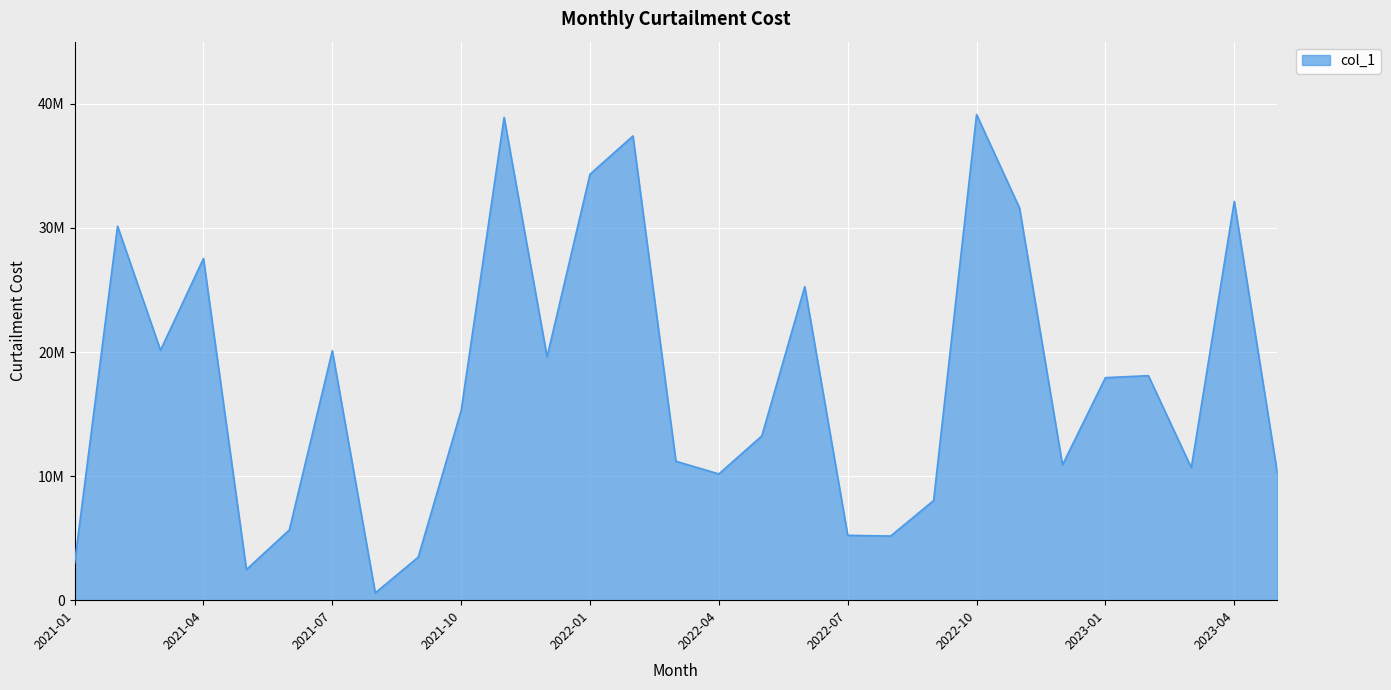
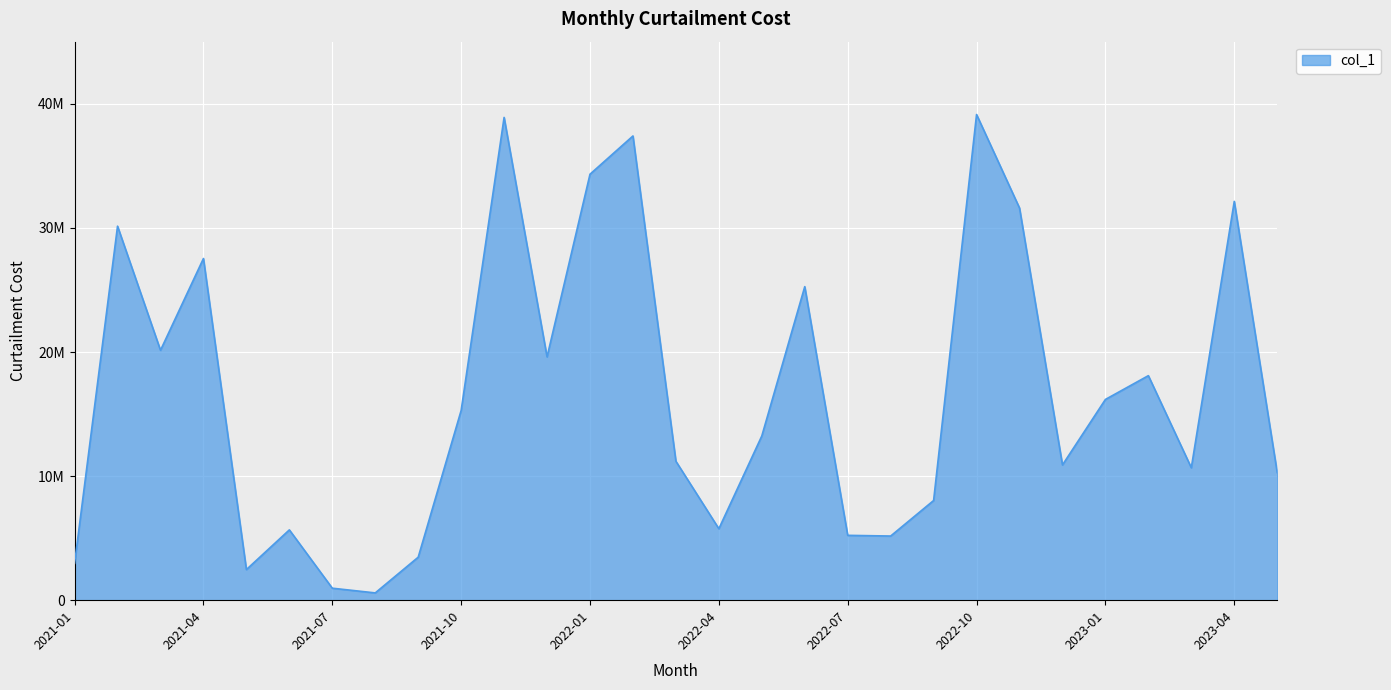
  {
    "2021-01": 3000000,
    "2021-04": 27500000,
-   "2021-07": 20100000,
+   "2021-07": 1000000,
    "2021-10": 15300000,
    "2022-01": 34300000,
-   "2022-04": 10200000,
+   "2022-04": 5800000,
    "2022-07": 5200000,
    "2022-10": 39100000,
-   "2023-01": 17900000,
+   "2023-01": 16200000,
    "2023-04": 32100000
  }
